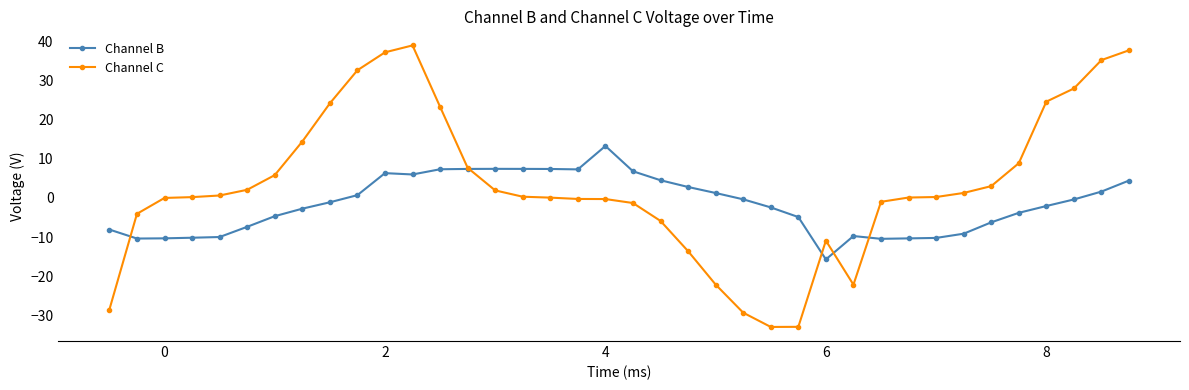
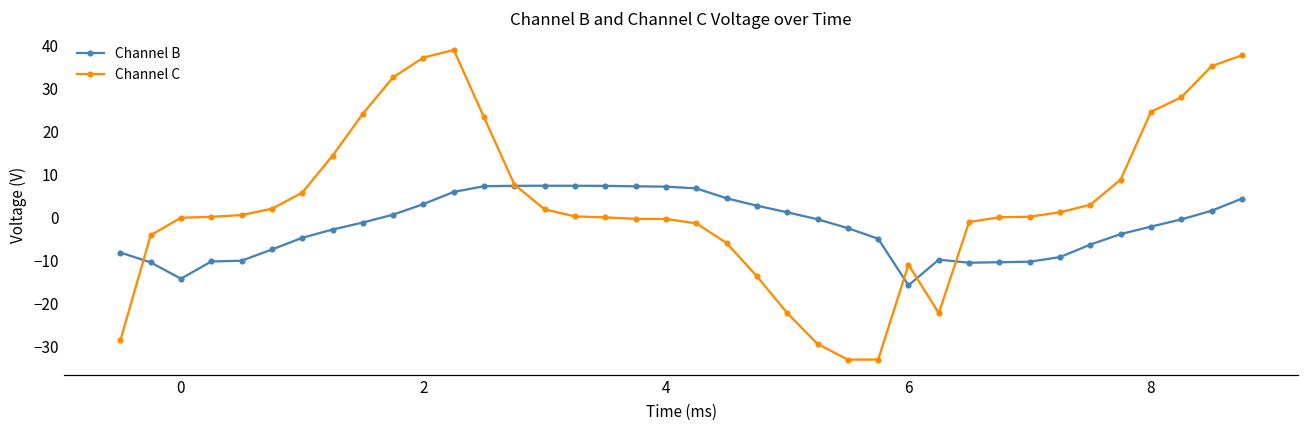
  {
    "Channel B": {
-     "0": -10,
-     "2": 6,
-     "4": 13,
+     "0": -14,
+     "2": 3,
+     "4": 7,
      "6": -16,
      "8": -2
    },
    "Channel C": {
      "0": 0,
      "2": 37,
      "4": 0,
      "6": -11,
      "8": 25
    }
  }
